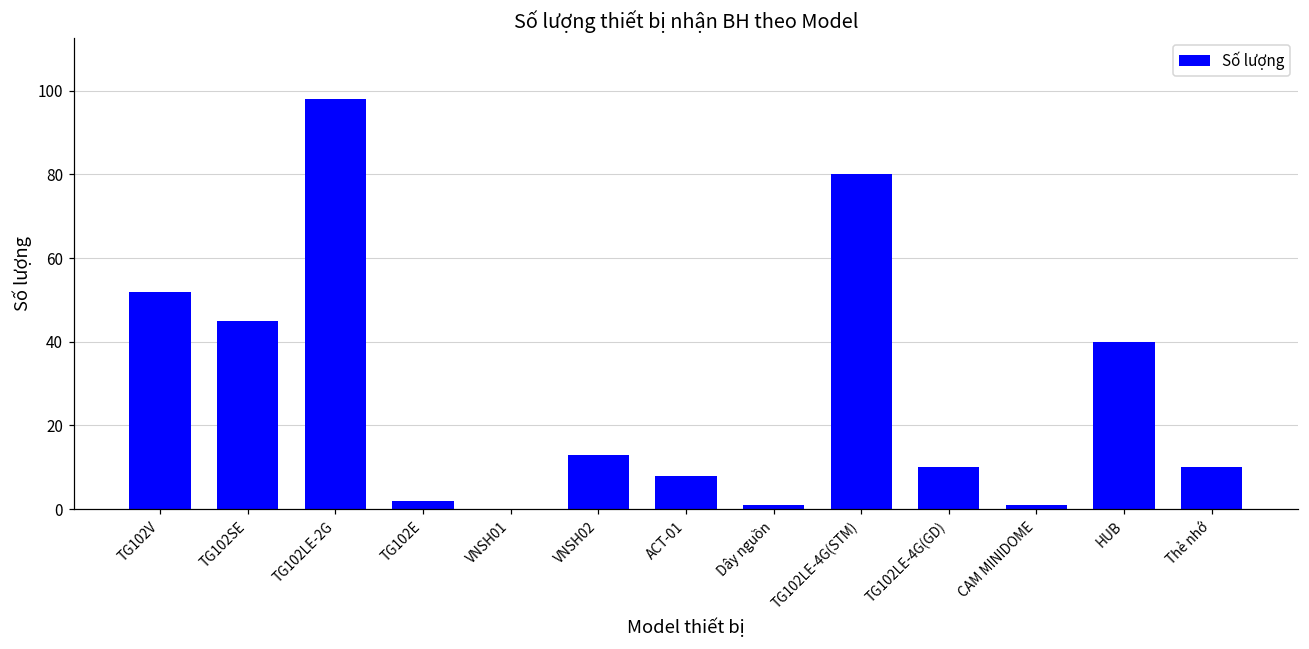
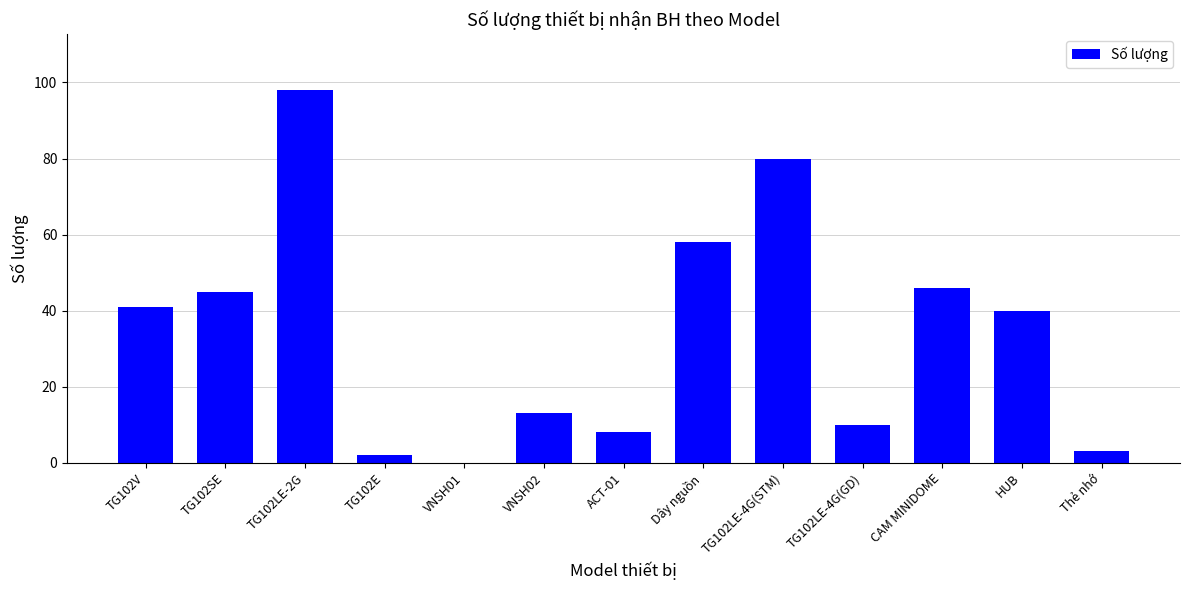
  {
-   "TG102V": 52,
+   "TG102V": 41,
    "TG102SE": 45,
    "TG102LE-2G": 98,
    "TG102E": 2,
    "VNSH01": 0,
    "VNSH02": 13,
    "ACT-01": 8,
-   "Dây nguồn": 1,
+   "Dây nguồn": 58,
    "TG102LE-4G(STM)": 80,
    "TG102LE-4G(GD)": 10,
-   "CAM MINIDOME": 1,
+   "CAM MINIDOME": 46,
    "HUB": 40,
-   "Thẻ nhớ": 10
+   "Thẻ nhớ": 3
  }
